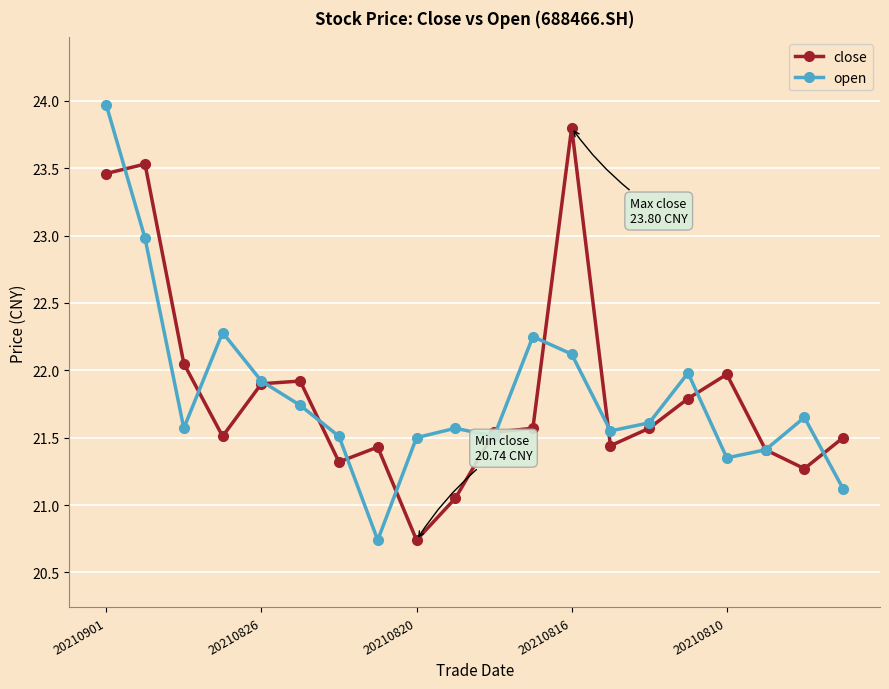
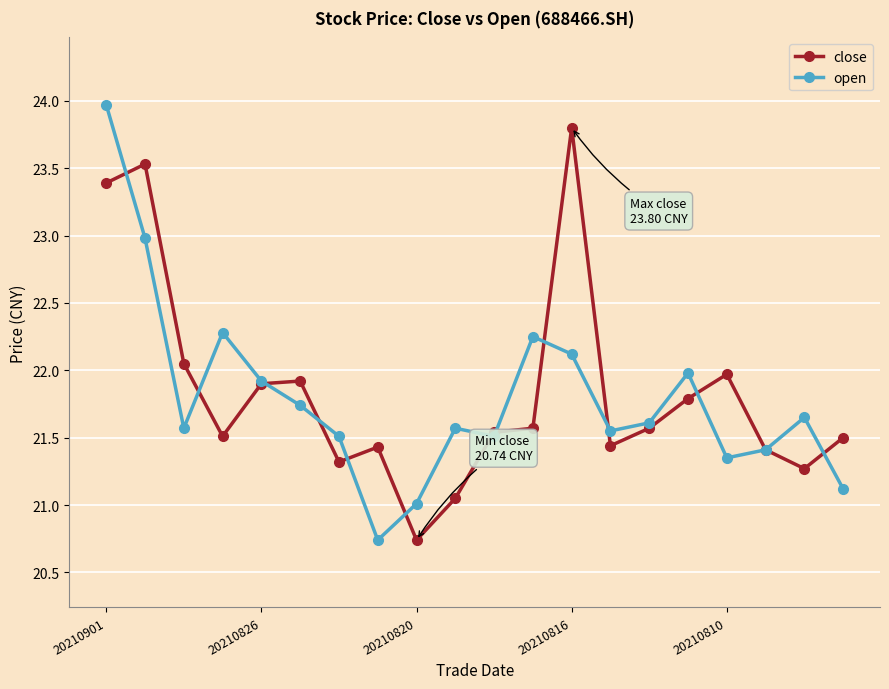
  {
    "close": {
-     "20210901": 23.46,
+     "20210901": 23.39,
      "20210826": 21.90,
      "20210820": 20.74,
      "20210810": 21.97
    },
    "open": {
      "20210901": 23.97,
      "20210826": 21.92,
-     "20210820": 21.50,
+     "20210820": 21.01,
      "20210816": 22.12,
      "20210810": 21.35
    }
  }
